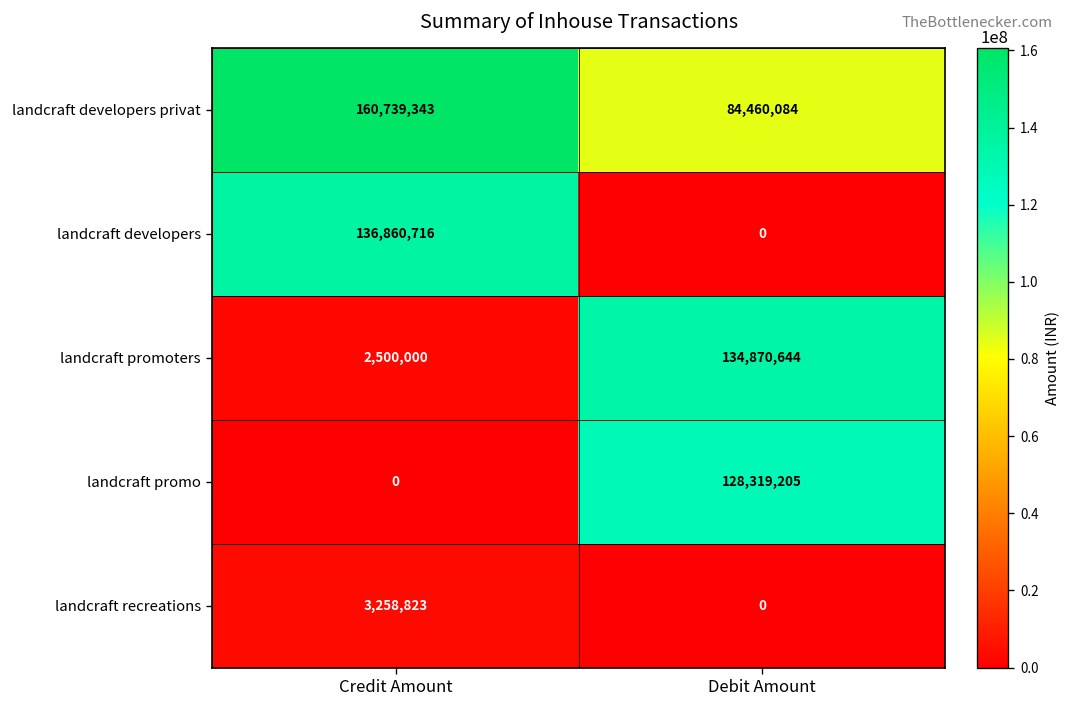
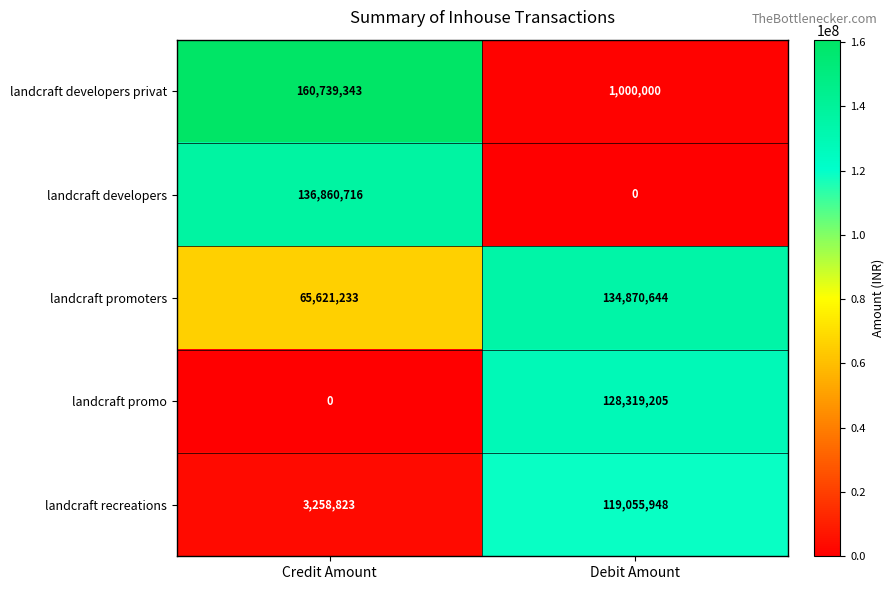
  {
    "landcraft developers privat": {
      "Credit Amount": "160,739,343",
-     "Debit Amount": "84,460,084"
+     "Debit Amount": "1,000,000"
    },
    "landcraft developers": {
      "Credit Amount": "136,860,716",
      "Debit Amount": "0"
    },
    "landcraft promoters": {
-     "Credit Amount": "2,500,000",
+     "Credit Amount": "65,621,233",
      "Debit Amount": "134,870,644"
    },
    "landcraft promo": {
      "Credit Amount": "0",
      "Debit Amount": "128,319,205"
    },
    "landcraft recreations": {
      "Credit Amount": "3,258,823",
-     "Debit Amount": "0"
+     "Debit Amount": "119,055,948"
    }
  }
